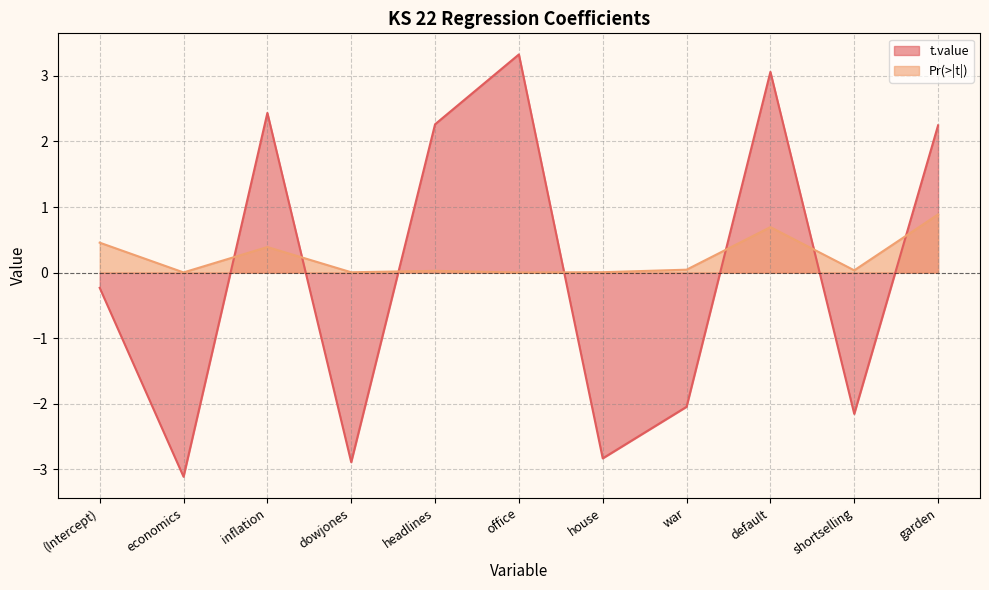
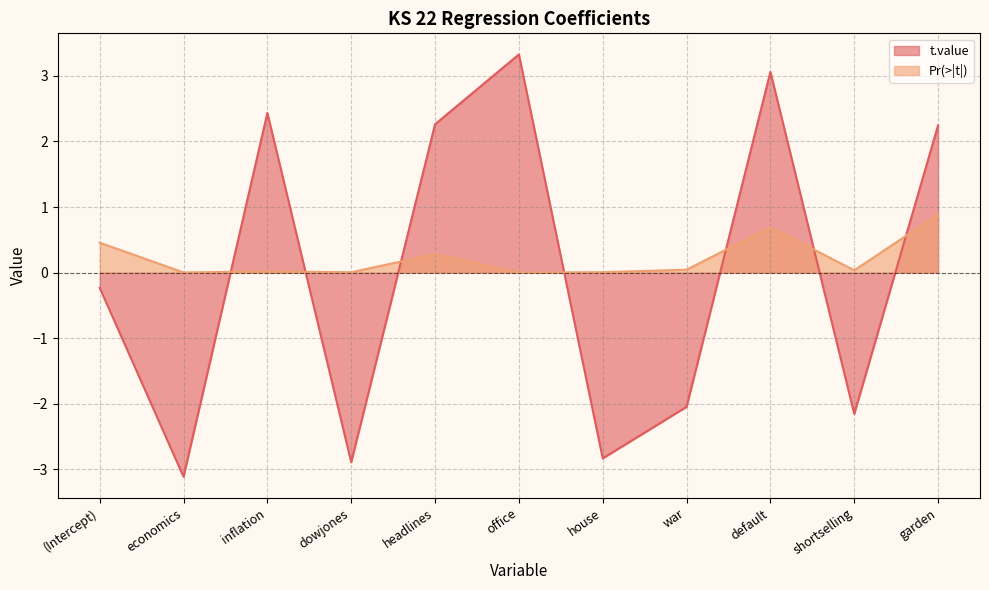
  {
    "Pr(>|t|)": {
      "(Intercept)": 0.5,
-     "inflation": 0.4,
-     "headlines": 0.0,
+     "inflation": 0.0,
+     "headlines": 0.3,
      "office": 0.0,
      "war": 0.0,
      "default": 0.7,
      "garden": 0.9
    }
  }
